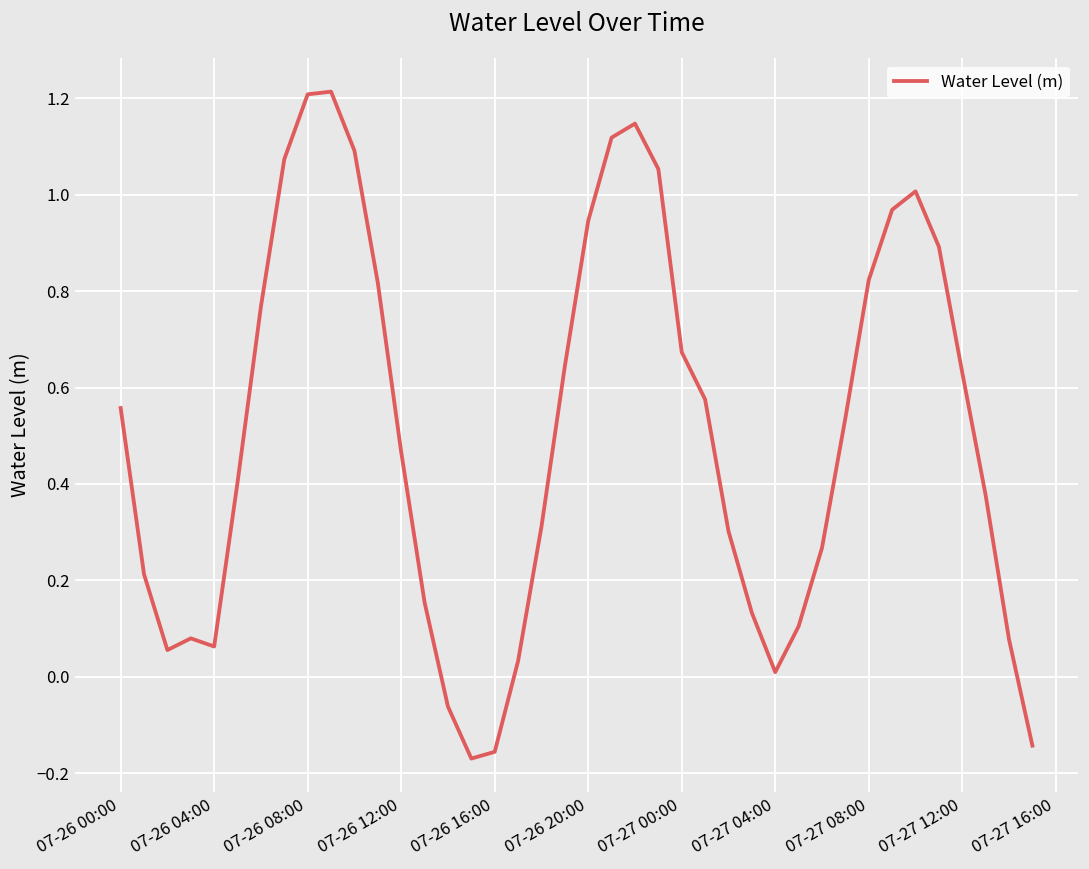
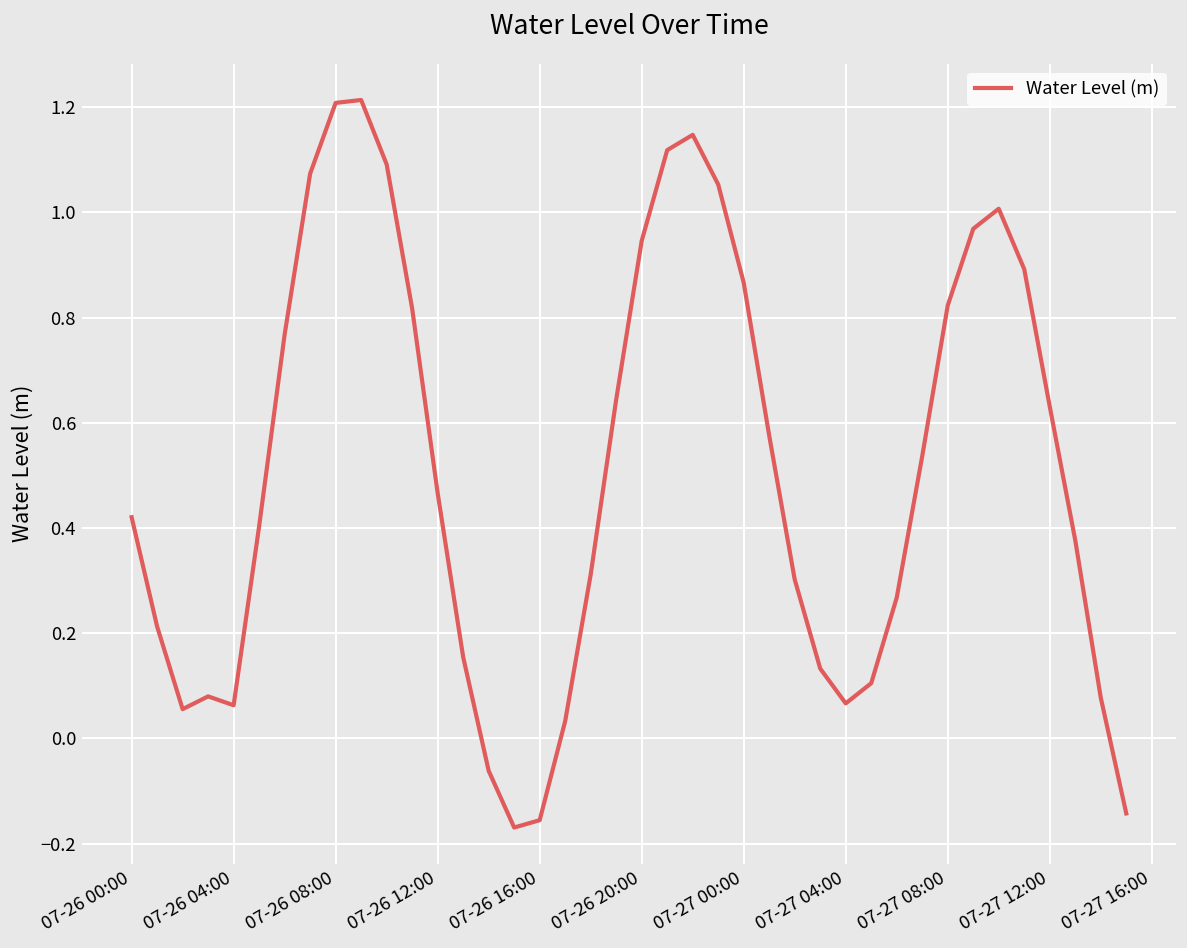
  {
-   "07-26 00:00": 0.56,
+   "07-26 00:00": 0.42,
    "07-26 04:00": 0.06,
    "07-26 08:00": 1.21,
    "07-26 12:00": 0.47,
    "07-26 16:00": -0.16,
    "07-26 20:00": 0.95,
-   "07-27 00:00": 0.67,
-   "07-27 04:00": 0.01,
+   "07-27 00:00": 0.87,
+   "07-27 04:00": 0.07,
    "07-27 08:00": 0.82,
    "07-27 12:00": 0.63
  }
